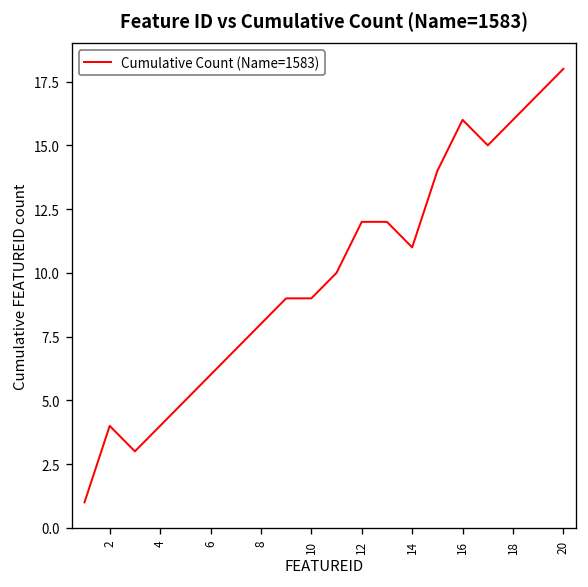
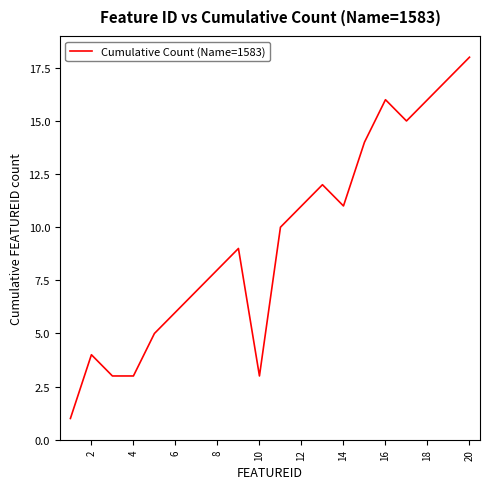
  {
    "2": 4,
-   "4": 4,
+   "4": 3,
    "6": 6,
    "8": 8,
-   "10": 9,
-   "12": 12,
+   "10": 3,
+   "12": 11,
    "14": 11,
    "16": 16,
    "18": 16,
    "20": 18
  }
